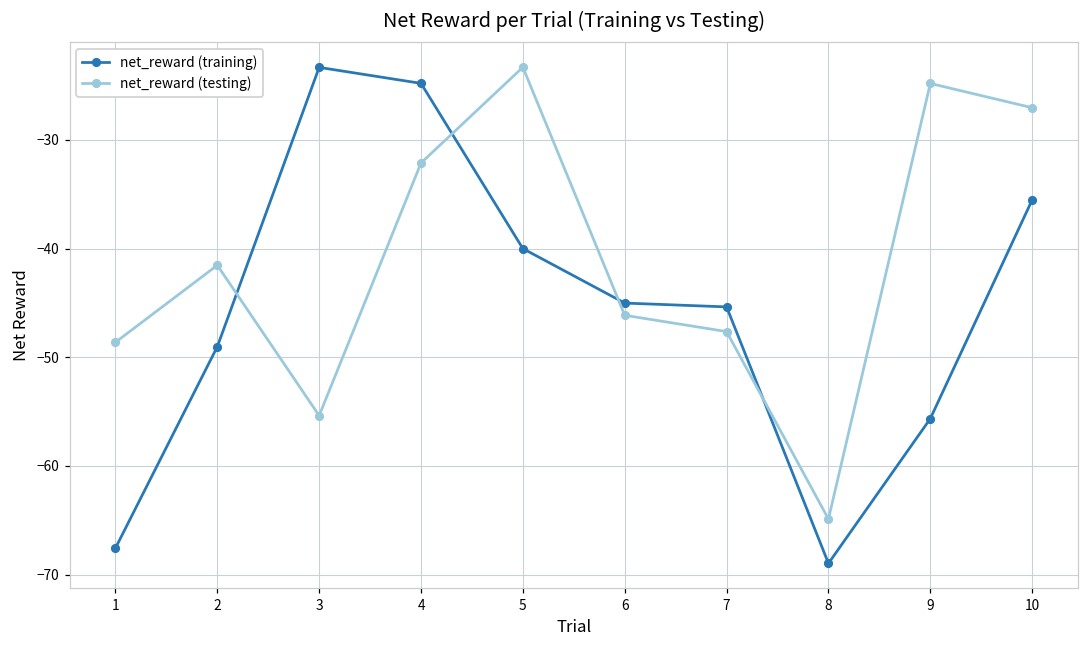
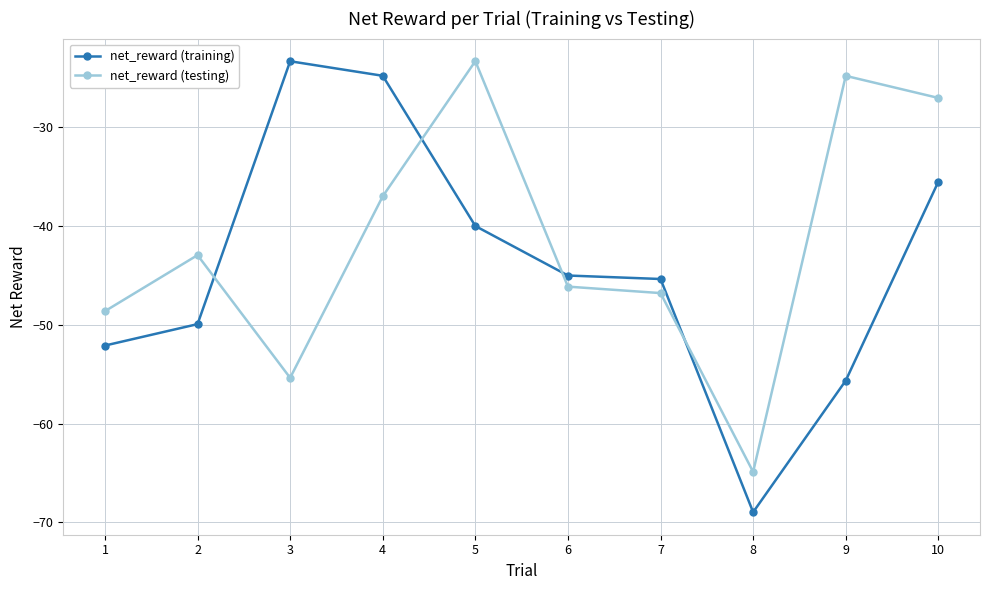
  {
    "net_reward (training)": {
-     "1": -68,
-     "2": -49,
+     "1": -52,
+     "2": -50,
      "3": -23,
      "4": -25,
      "5": -40,
      "6": -45,
      "7": -45,
      "8": -69,
      "9": -56,
      "10": -36
    },
    "net_reward (testing)": {
      "1": -49,
-     "2": -42,
+     "2": -43,
      "3": -55,
-     "4": -32,
+     "4": -37,
      "5": -23,
      "6": -46,
-     "7": -48,
+     "7": -47,
      "8": -65,
      "9": -25,
      "10": -27
    }
  }
